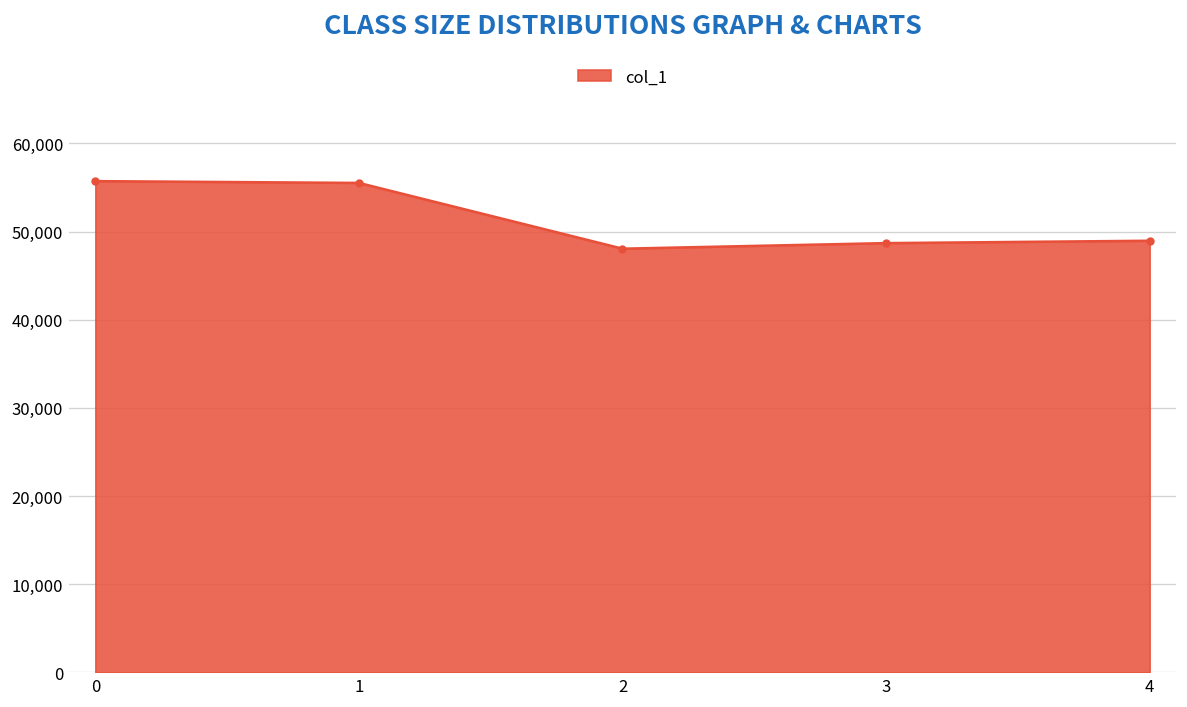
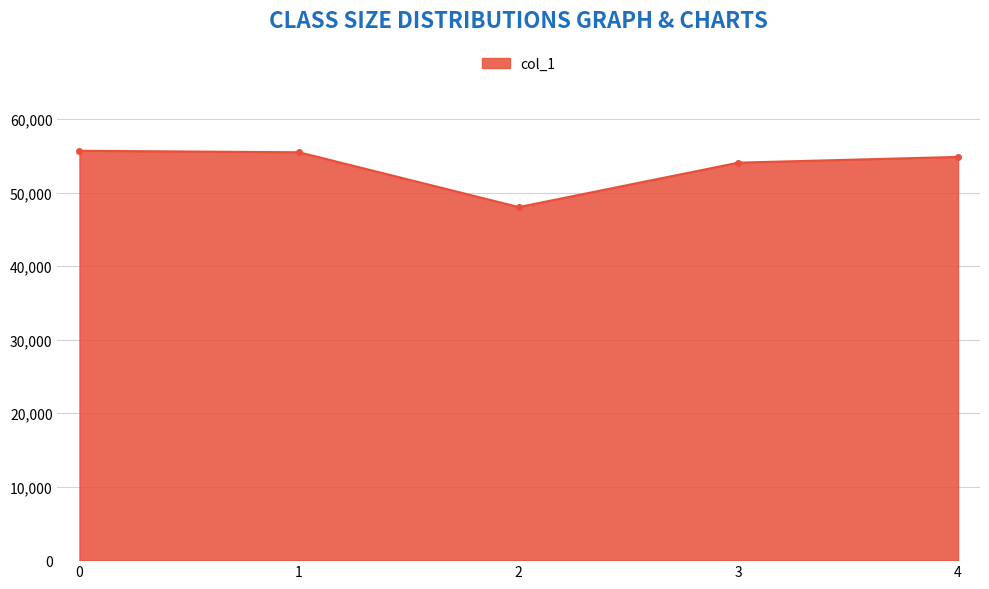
  {
    "0": "56,000",
    "1": "56,000",
    "2": "48,000",
-   "3": "49,000",
-   "4": "49,000"
+   "3": "54,000",
+   "4": "55,000"
  }
